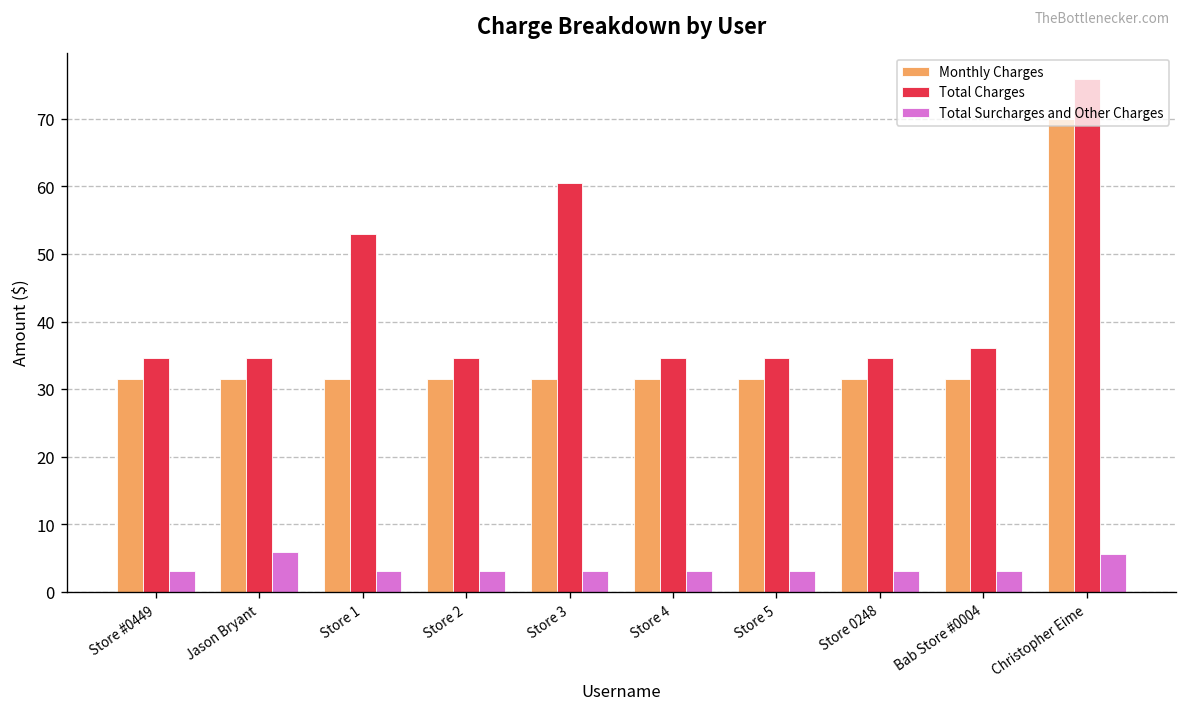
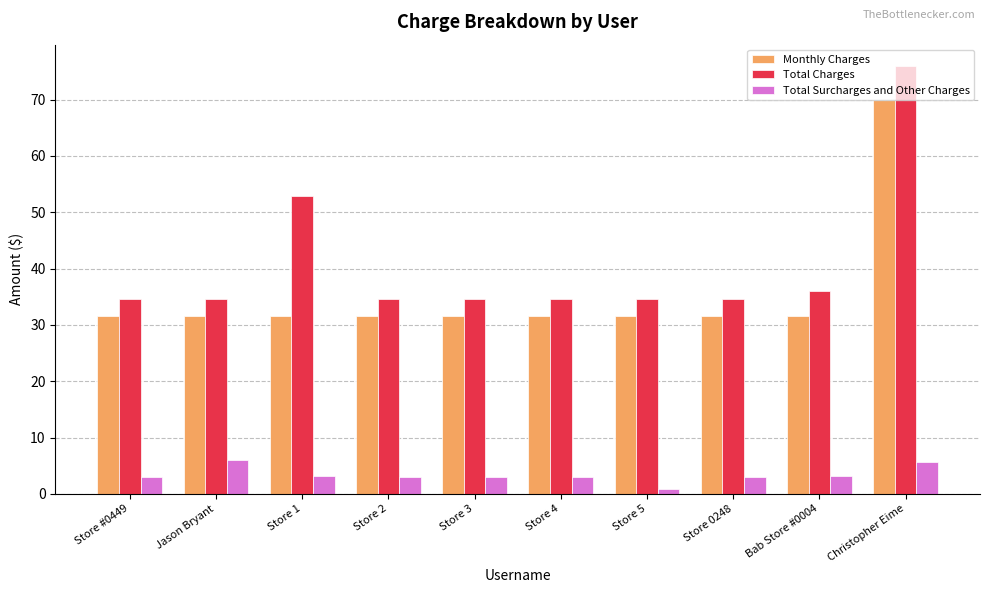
  {
    "Monthly Charges": {
      "Store #0449": 32,
      "Jason Bryant": 32,
      "Store 1": 32,
      "Store 2": 32,
      "Store 3": 32,
      "Store 4": 32,
      "Store 5": 32,
      "Store 0248": 32,
      "Bab Store #0004": 32
    },
    "Total Charges": {
      "Store #0449": 35,
      "Jason Bryant": 35,
      "Store 1": 53,
      "Store 2": 35,
-     "Store 3": 60,
+     "Store 3": 35,
      "Store 4": 35,
      "Store 5": 35,
      "Store 0248": 35,
      "Bab Store #0004": 36
    },
    "Total Surcharges and Other Charges": {
      "Store #0449": 3,
      "Jason Bryant": 6,
      "Store 1": 3,
      "Store 2": 3,
      "Store 3": 3,
      "Store 4": 3,
-     "Store 5": 3,
+     "Store 5": 1,
      "Store 0248": 3,
      "Bab Store #0004": 3,
      "Christopher Eime": 6
    }
  }
